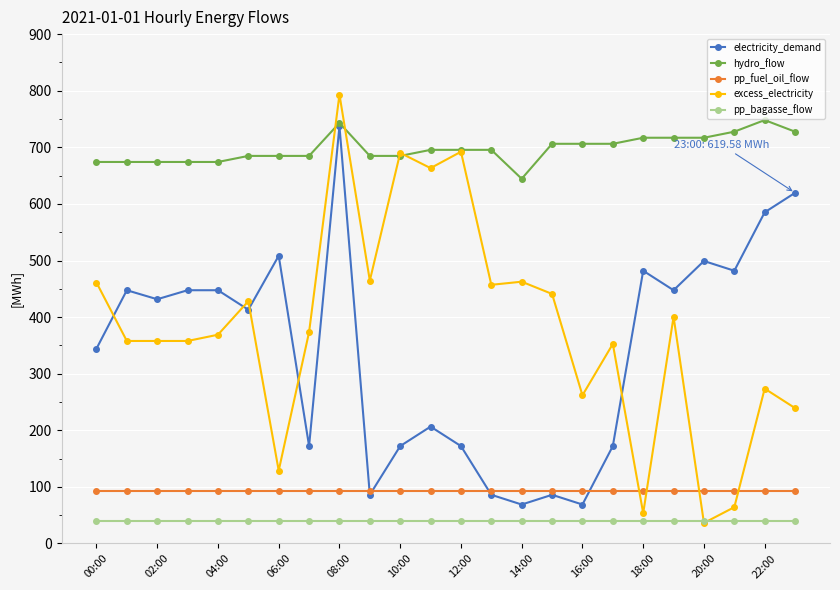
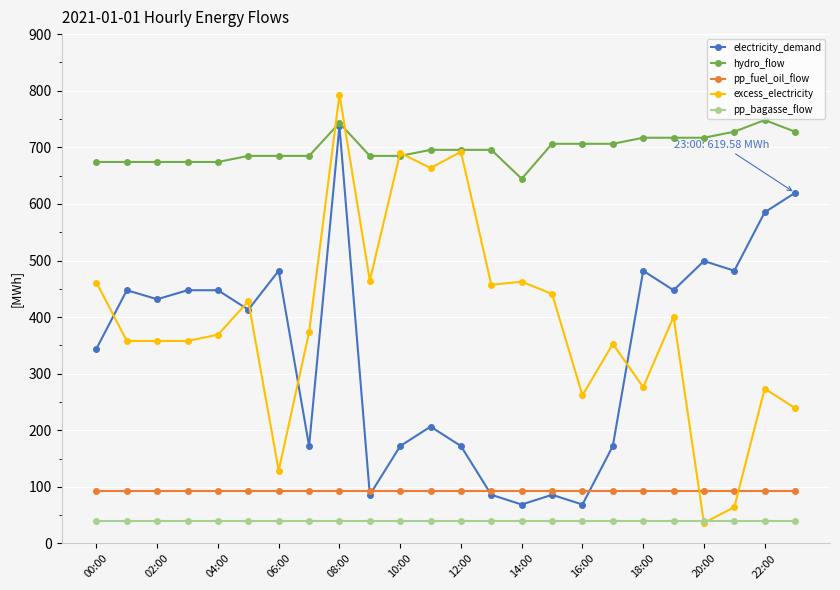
  {
    "electricity_demand": {
      "00:00": 340,
      "02:00": 430,
      "04:00": 450,
-     "06:00": 510,
+     "06:00": 480,
      "08:00": 740,
      "10:00": 170,
      "12:00": 170,
      "14:00": 70,
      "16:00": 70,
      "18:00": 480,
      "20:00": 500,
      "22:00": 590
    },
    "hydro_flow": {
      "00:00": 670,
      "02:00": 670,
      "04:00": 670,
      "06:00": 680,
      "08:00": 740,
      "10:00": 680,
      "14:00": 640,
      "16:00": 710,
      "18:00": 720,
      "22:00": 750
    },
    "pp_fuel_oil_flow": {
      "00:00": 90,
      "02:00": 90,
      "04:00": 90,
      "06:00": 90,
      "08:00": 90,
      "10:00": 90,
      "12:00": 90,
      "14:00": 90,
      "16:00": 90,
      "18:00": 90,
      "20:00": 90,
      "22:00": 90
    },
    "excess_electricity": {
      "00:00": 460,
      "02:00": 360,
      "04:00": 370,
      "06:00": 130,
      "08:00": 790,
      "10:00": 690,
      "14:00": 460,
      "16:00": 260,
-     "18:00": 50,
+     "18:00": 280,
      "22:00": 270
    },
    "pp_bagasse_flow": {
      "00:00": 40,
      "02:00": 40,
      "04:00": 40,
      "06:00": 40,
      "08:00": 40,
      "10:00": 40,
      "12:00": 40,
      "14:00": 40,
      "16:00": 40,
      "18:00": 40,
      "22:00": 40
    }
  }
